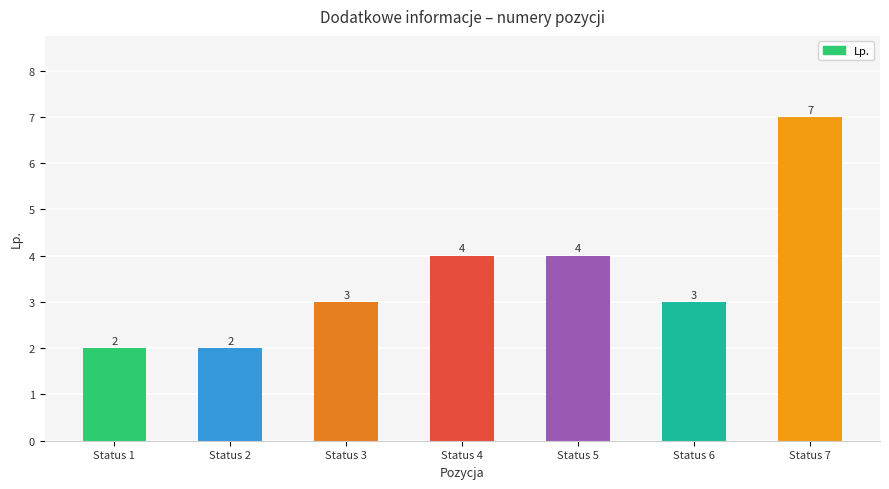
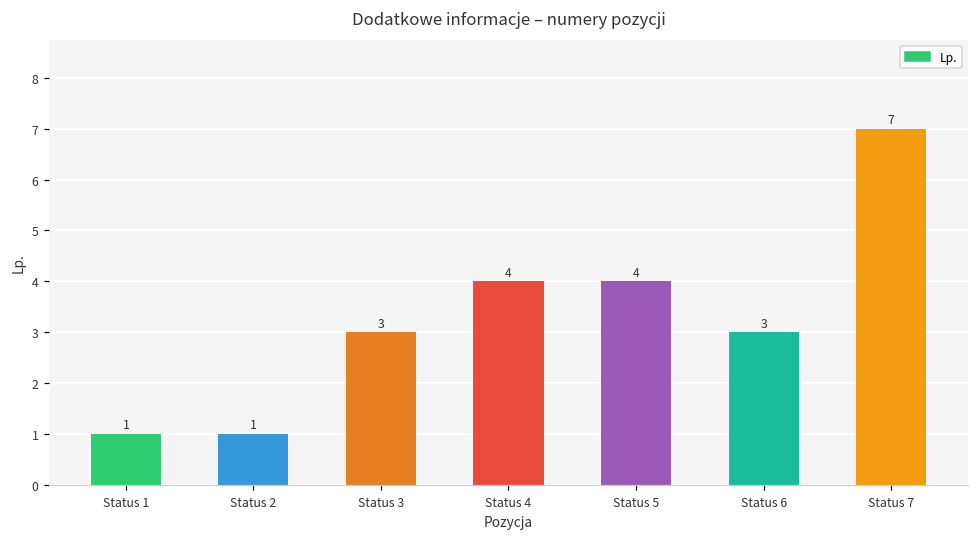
  {
-   "Status 1": 2,
-   "Status 2": 2,
+   "Status 1": 1,
+   "Status 2": 1,
    "Status 3": 3,
    "Status 4": 4,
    "Status 5": 4,
    "Status 6": 3,
    "Status 7": 7
  }
